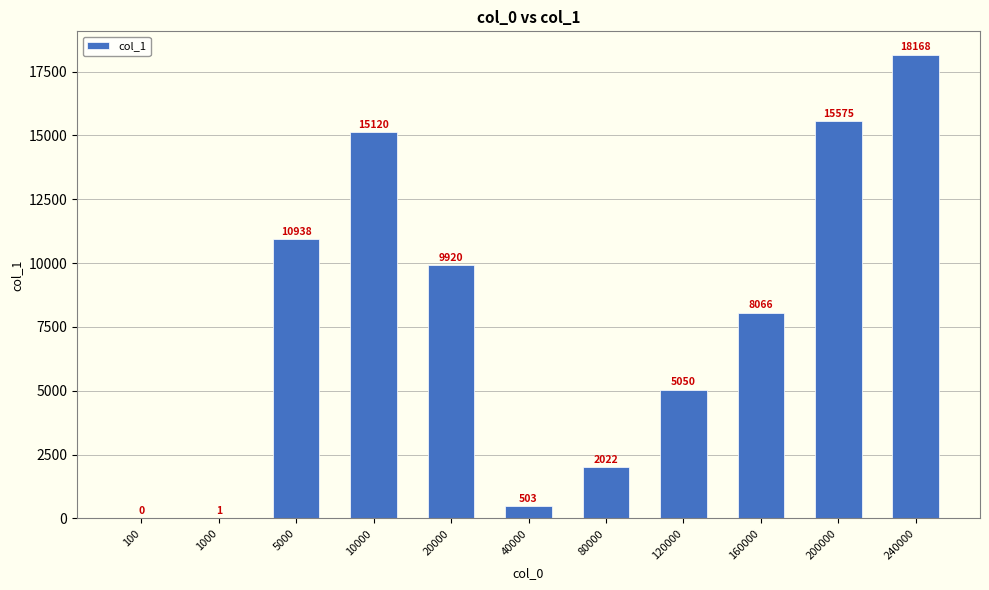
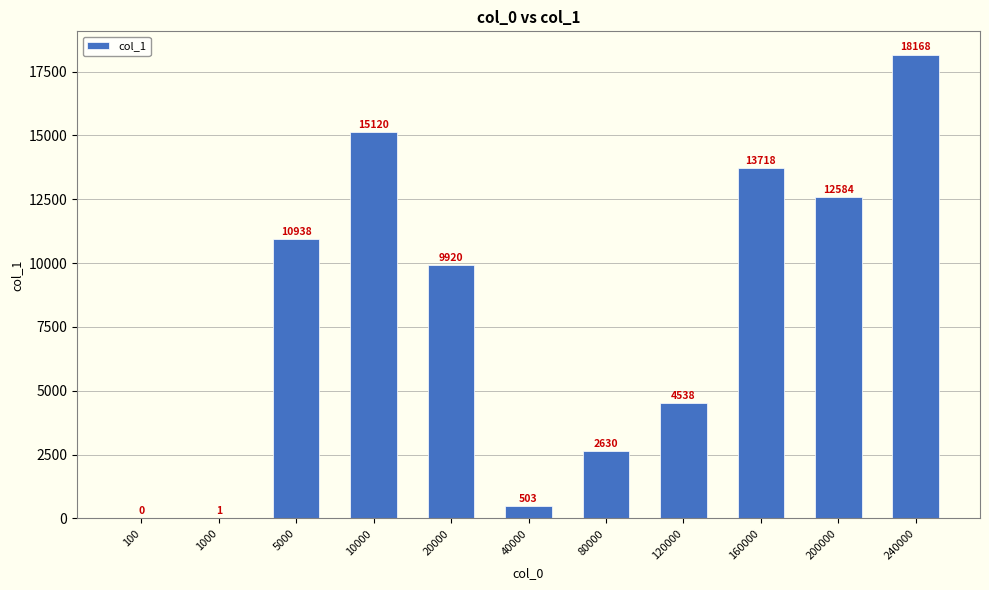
  {
    "100": 0,
    "1000": 1,
    "5000": 10938,
    "10000": 15120,
    "20000": 9920,
    "40000": 503,
-   "80000": 2022,
-   "120000": 5050,
-   "160000": 8066,
-   "200000": 15575,
+   "80000": 2630,
+   "120000": 4538,
+   "160000": 13718,
+   "200000": 12584,
    "240000": 18168
  }
